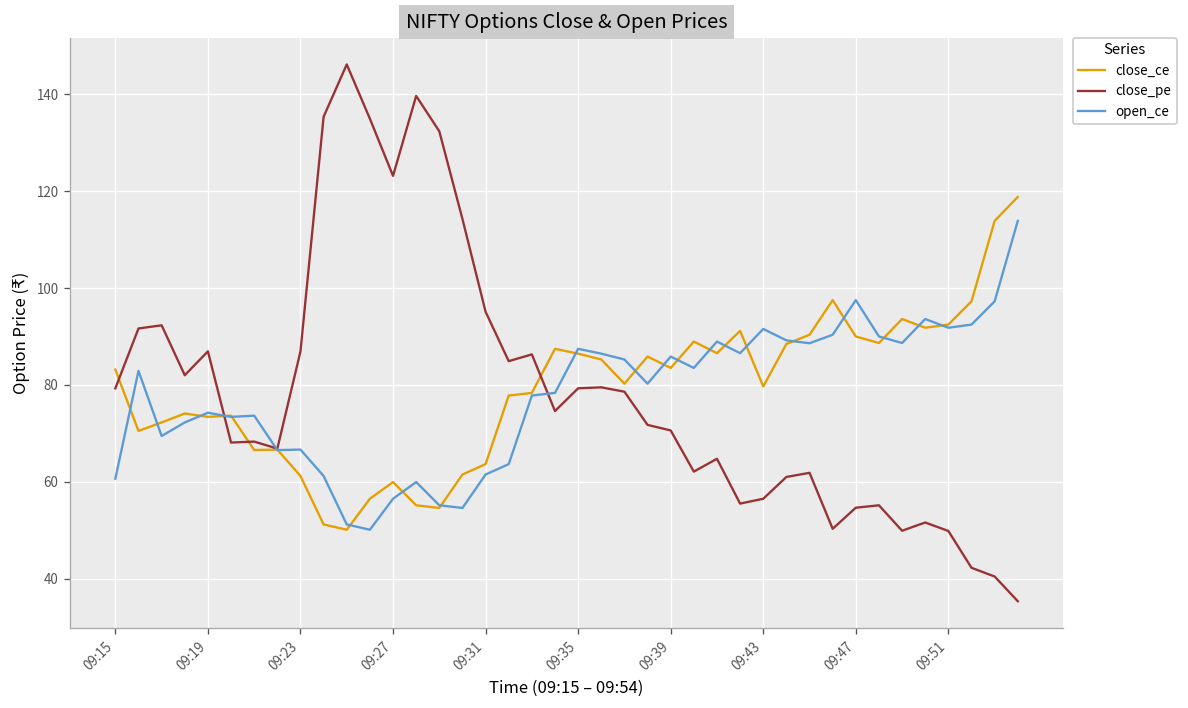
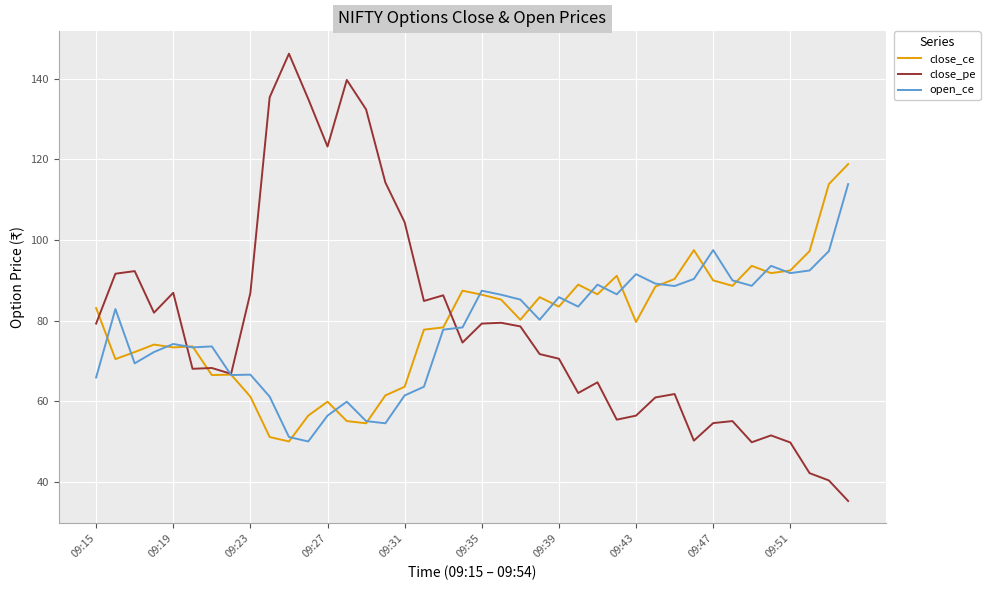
  {
    "close_ce": {
      "09:15": 83,
      "09:19": 73,
      "09:23": 61,
      "09:27": 60,
      "09:31": 64,
      "09:35": 86,
      "09:39": 84,
      "09:43": 80,
      "09:47": 90,
      "09:51": 92
    },
    "close_pe": {
      "09:15": 79,
      "09:19": 87,
      "09:23": 87,
      "09:27": 123,
-     "09:31": 95,
+     "09:31": 104,
      "09:35": 79,
      "09:39": 71,
      "09:43": 57,
      "09:47": 55,
      "09:51": 50
    },
    "open_ce": {
-     "09:15": 61,
+     "09:15": 66,
      "09:19": 74,
      "09:23": 67,
      "09:27": 57,
      "09:31": 62,
      "09:35": 87,
      "09:39": 86,
      "09:43": 92,
      "09:47": 98,
      "09:51": 92
    }
  }
